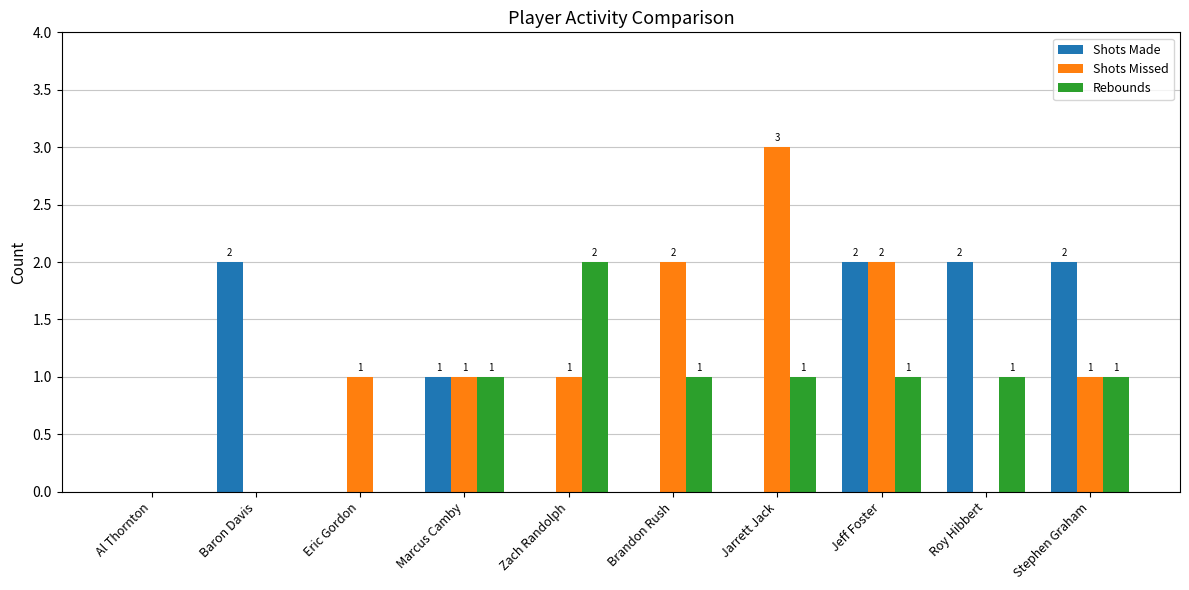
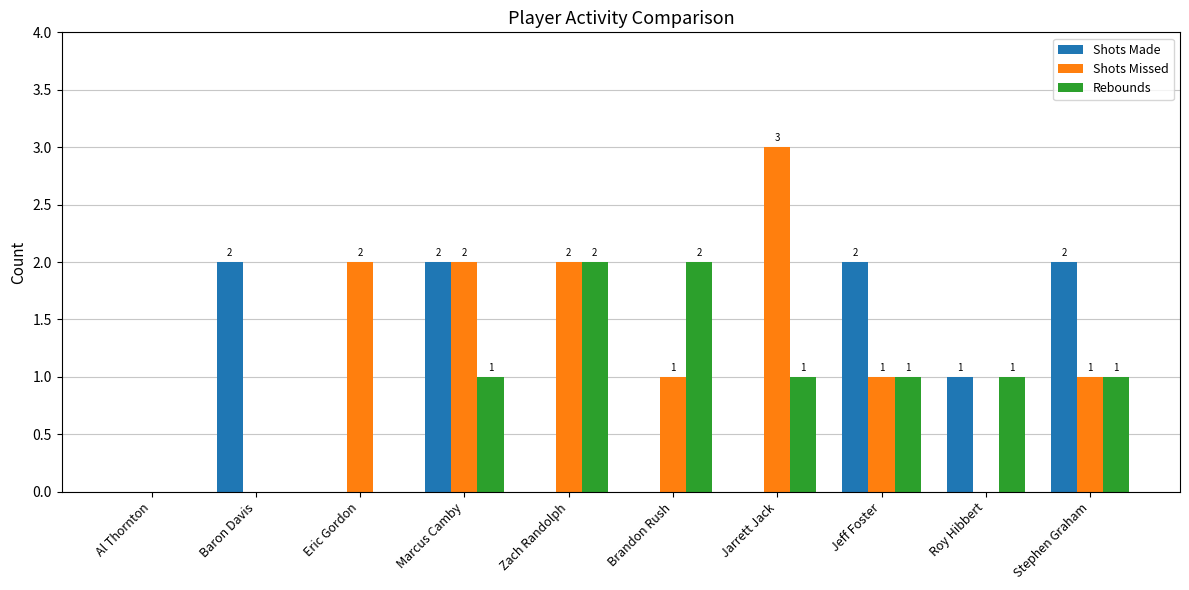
  {
    "Shots Made": {
      "Baron Davis": 2,
-     "Marcus Camby": 1,
+     "Marcus Camby": 2,
      "Jeff Foster": 2,
-     "Roy Hibbert": 2,
+     "Roy Hibbert": 1,
      "Stephen Graham": 2
    },
    "Shots Missed": {
-     "Eric Gordon": 1,
-     "Marcus Camby": 1,
-     "Zach Randolph": 1,
-     "Brandon Rush": 2,
+     "Eric Gordon": 2,
+     "Marcus Camby": 2,
+     "Zach Randolph": 2,
+     "Brandon Rush": 1,
      "Jarrett Jack": 3,
-     "Jeff Foster": 2,
+     "Jeff Foster": 1,
      "Stephen Graham": 1
    },
    "Rebounds": {
      "Marcus Camby": 1,
      "Zach Randolph": 2,
-     "Brandon Rush": 1,
+     "Brandon Rush": 2,
      "Jarrett Jack": 1,
      "Jeff Foster": 1,
      "Roy Hibbert": 1,
      "Stephen Graham": 1
    }
  }
